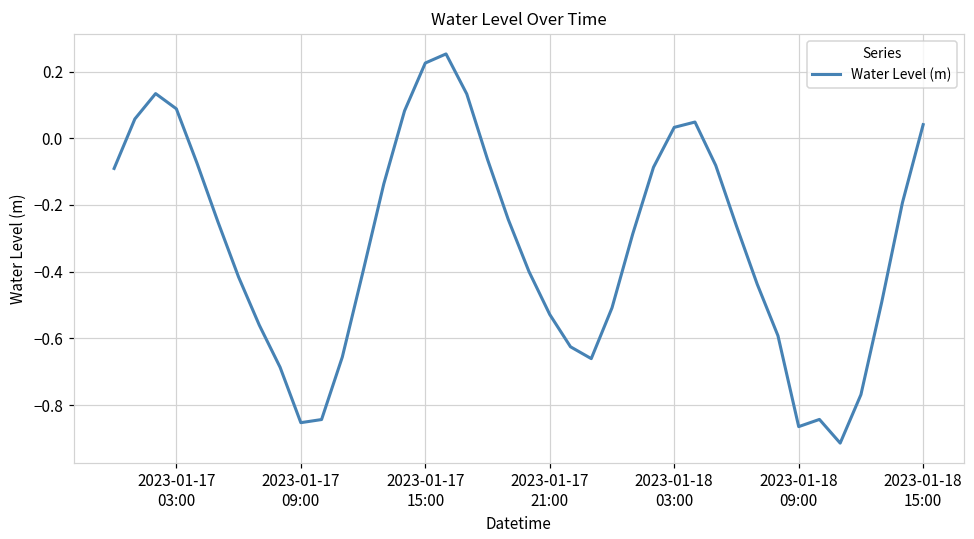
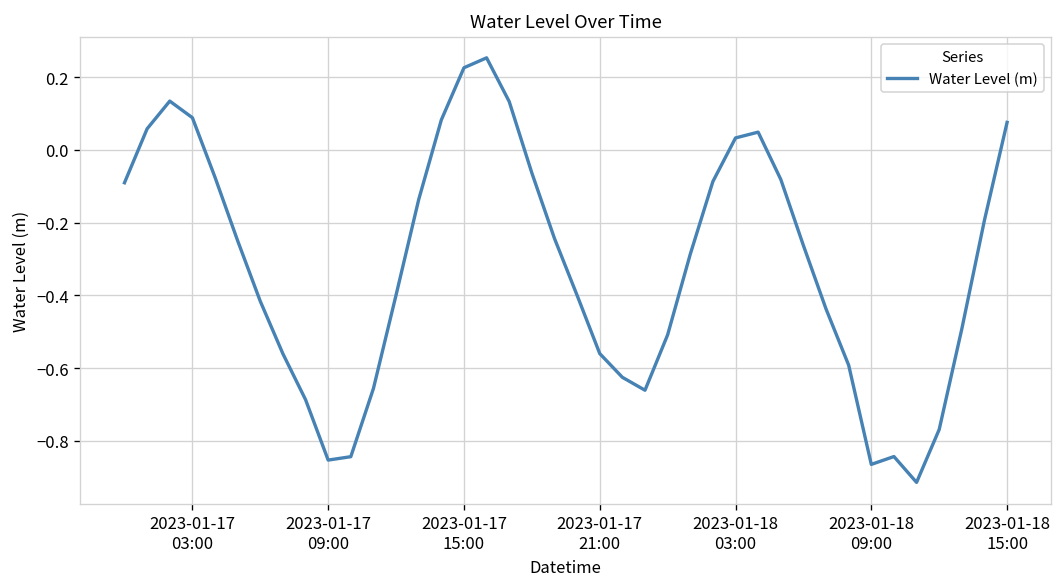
  {
    "2023-01-17 03:00": 0.09,
    "2023-01-17 09:00": -0.85,
    "2023-01-17 15:00": 0.23,
-   "2023-01-17 21:00": -0.53,
+   "2023-01-17 21:00": -0.56,
    "2023-01-18 03:00": 0.03,
    "2023-01-18 09:00": -0.86,
-   "2023-01-18 15:00": 0.04
+   "2023-01-18 15:00": 0.08
  }
